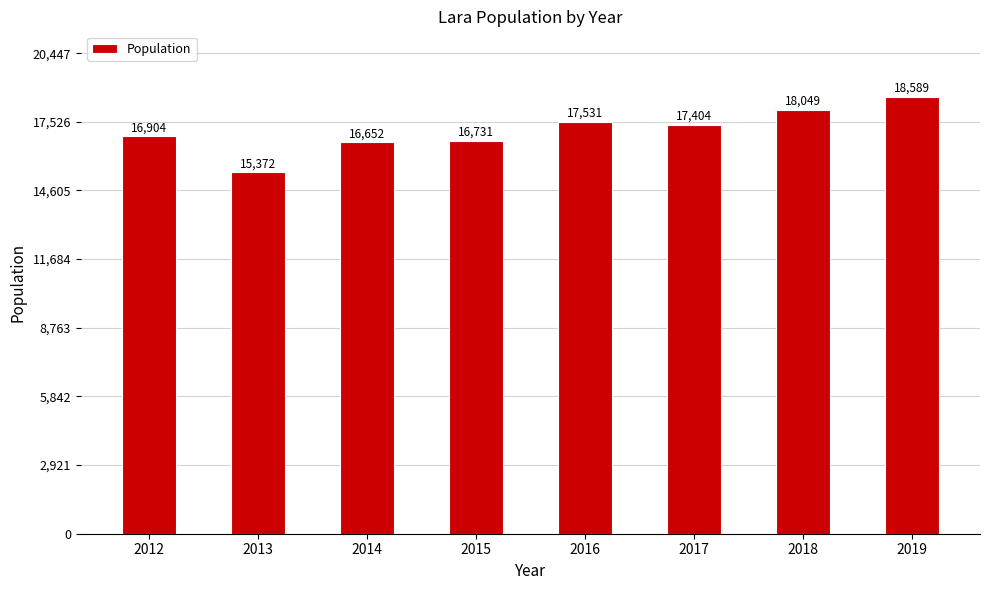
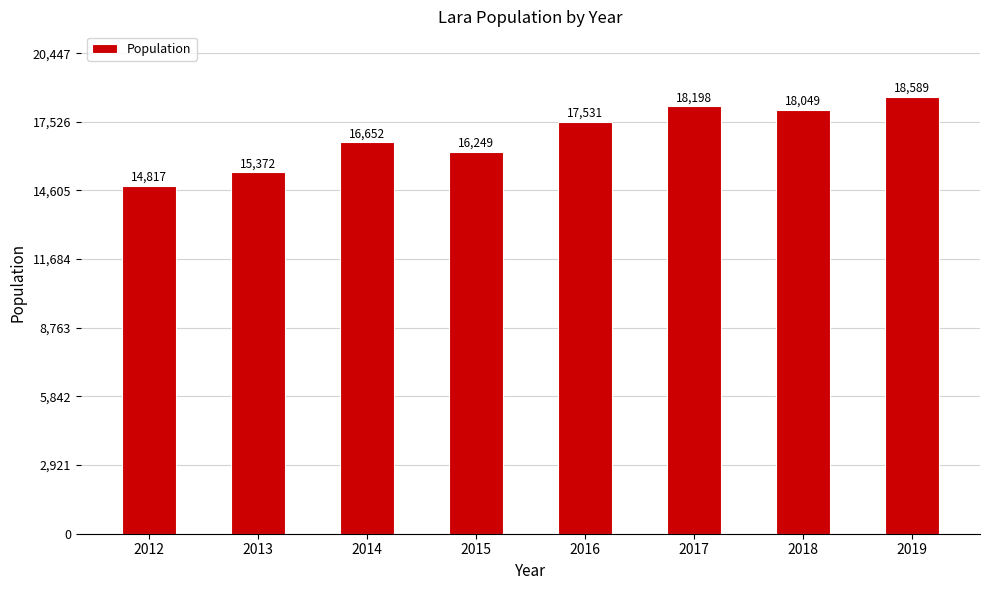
  {
-   "2012": "16,904",
+   "2012": "14,817",
    "2013": "15,372",
    "2014": "16,652",
-   "2015": "16,731",
+   "2015": "16,249",
    "2016": "17,531",
-   "2017": "17,404",
+   "2017": "18,198",
    "2018": "18,049",
    "2019": "18,589"
  }
